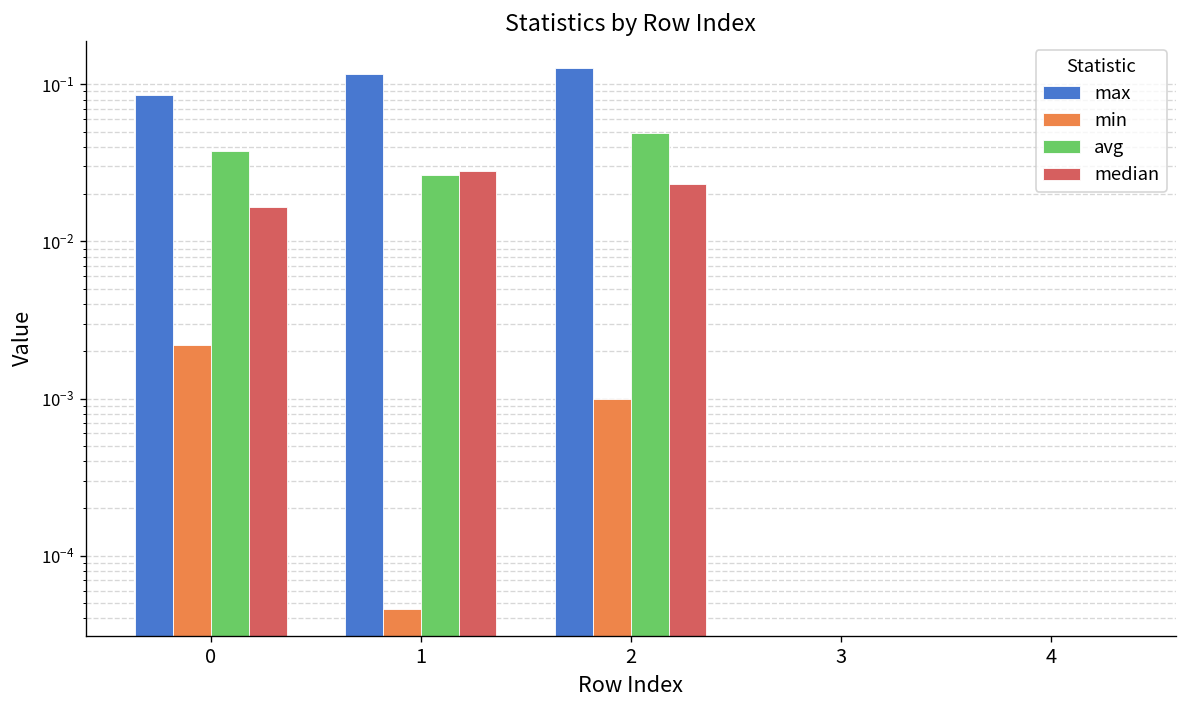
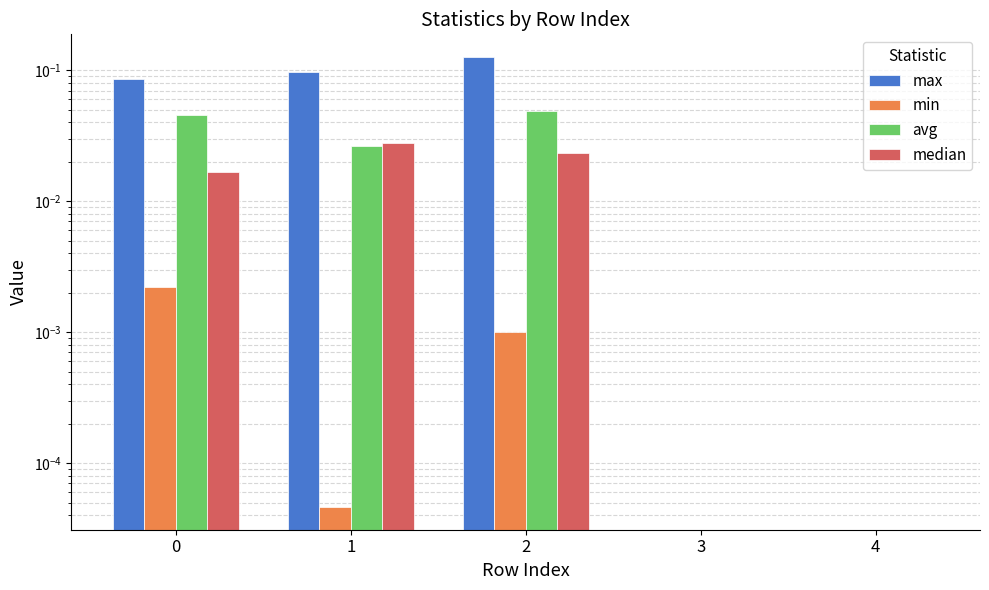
  {
    "max": {
      "0": 0.09,
-     "1": 0.12,
+     "1": 0.10,
      "2": 0.13
    },
    "avg": {
-     "0": 0.037,
+     "0": 0.046,
      "1": 0.026,
      "2": 0.049
    }
  }
